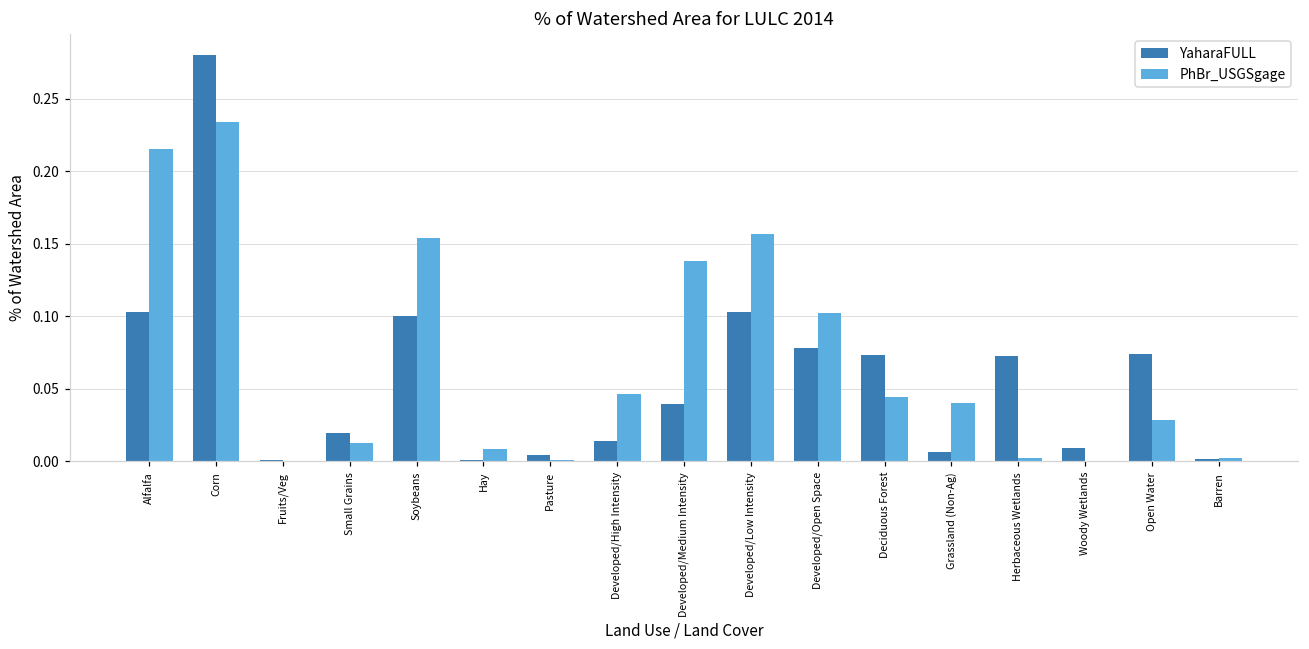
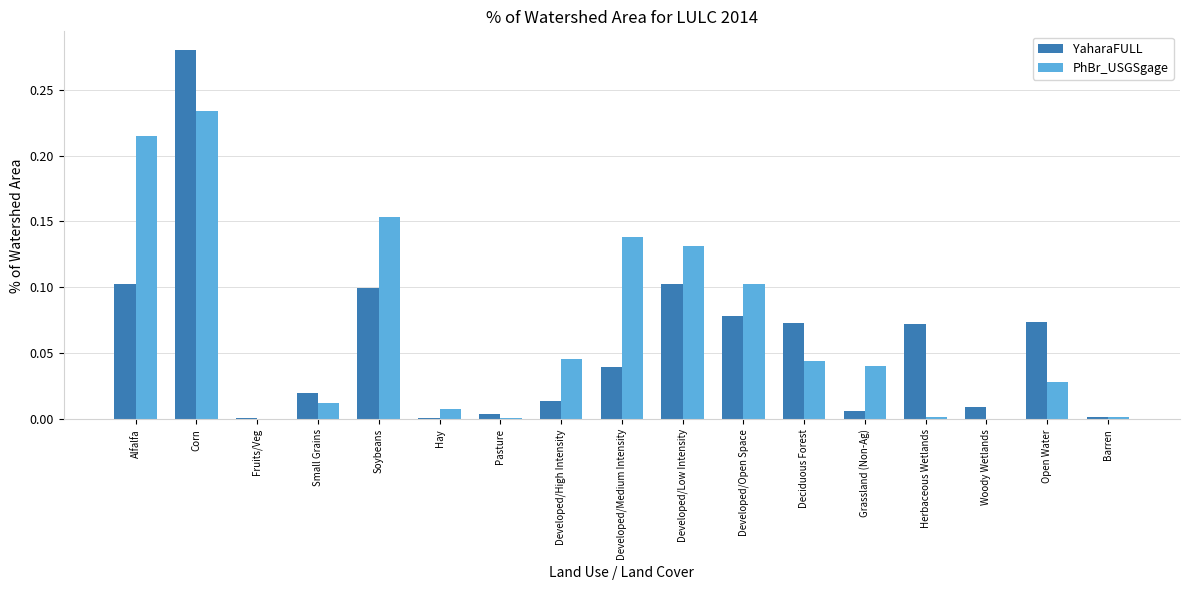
  {
    "YaharaFULL": {
      "Alfalfa": 0.103,
      "Corn": 0.280,
      "Small Grains": 0.020,
      "Soybeans": 0.100,
      "Pasture": 0.004,
      "Developed/High Intensity": 0.014,
      "Developed/Medium Intensity": 0.040,
      "Developed/Low Intensity": 0.103,
      "Developed/Open Space": 0.078,
      "Deciduous Forest": 0.073,
      "Grassland (Non-Ag)": 0.006,
      "Herbaceous Wetlands": 0.073,
      "Woody Wetlands": 0.009,
      "Open Water": 0.074
    },
    "PhBr_USGSgage": {
      "Alfalfa": 0.215,
      "Corn": 0.234,
      "Fruits/Veg": 0.000,
      "Small Grains": 0.012,
      "Soybeans": 0.154,
      "Hay": 0.008,
      "Developed/High Intensity": 0.046,
      "Developed/Medium Intensity": 0.138,
-     "Developed/Low Intensity": 0.157,
+     "Developed/Low Intensity": 0.131,
      "Developed/Open Space": 0.102,
      "Deciduous Forest": 0.044,
      "Grassland (Non-Ag)": 0.040,
      "Herbaceous Wetlands": 0.002,
      "Woody Wetlands": 0.000,
      "Open Water": 0.029,
      "Barren": 0.002
    }
  }
